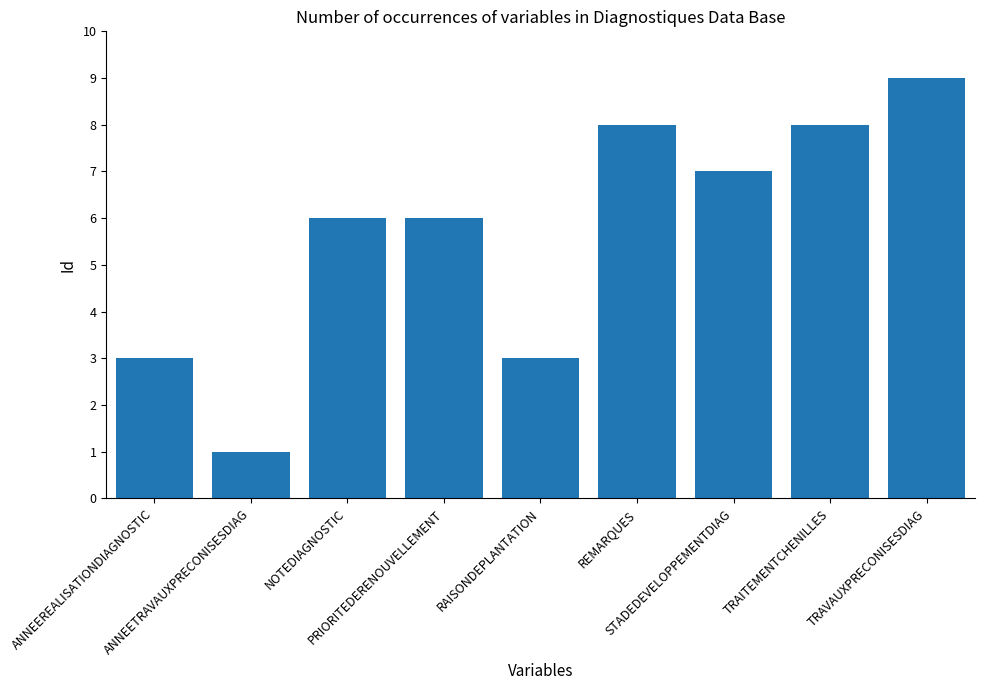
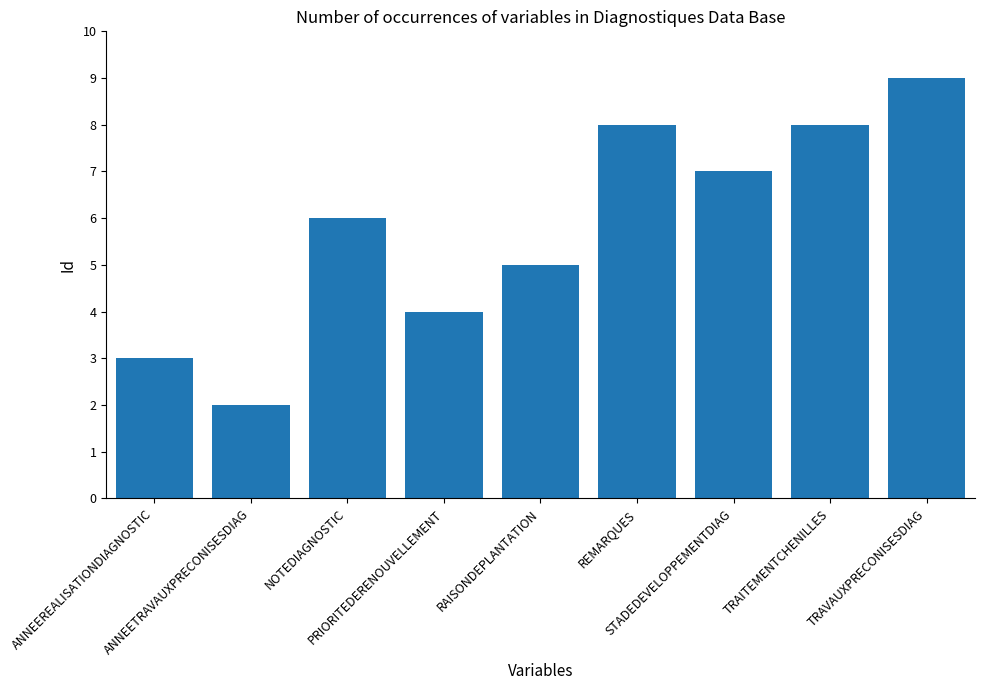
  {
    "ANNEEREALISATIONDIAGNOSTIC": 3,
-   "ANNEETRAVAUXPRECONISESDIAG": 1,
+   "ANNEETRAVAUXPRECONISESDIAG": 2,
    "NOTEDIAGNOSTIC": 6,
-   "PRIORITEDERENOUVELLEMENT": 6,
-   "RAISONDEPLANTATION": 3,
+   "PRIORITEDERENOUVELLEMENT": 4,
+   "RAISONDEPLANTATION": 5,
    "REMARQUES": 8,
    "STADEDEVELOPPEMENTDIAG": 7,
    "TRAITEMENTCHENILLES": 8,
    "TRAVAUXPRECONISESDIAG": 9
  }
